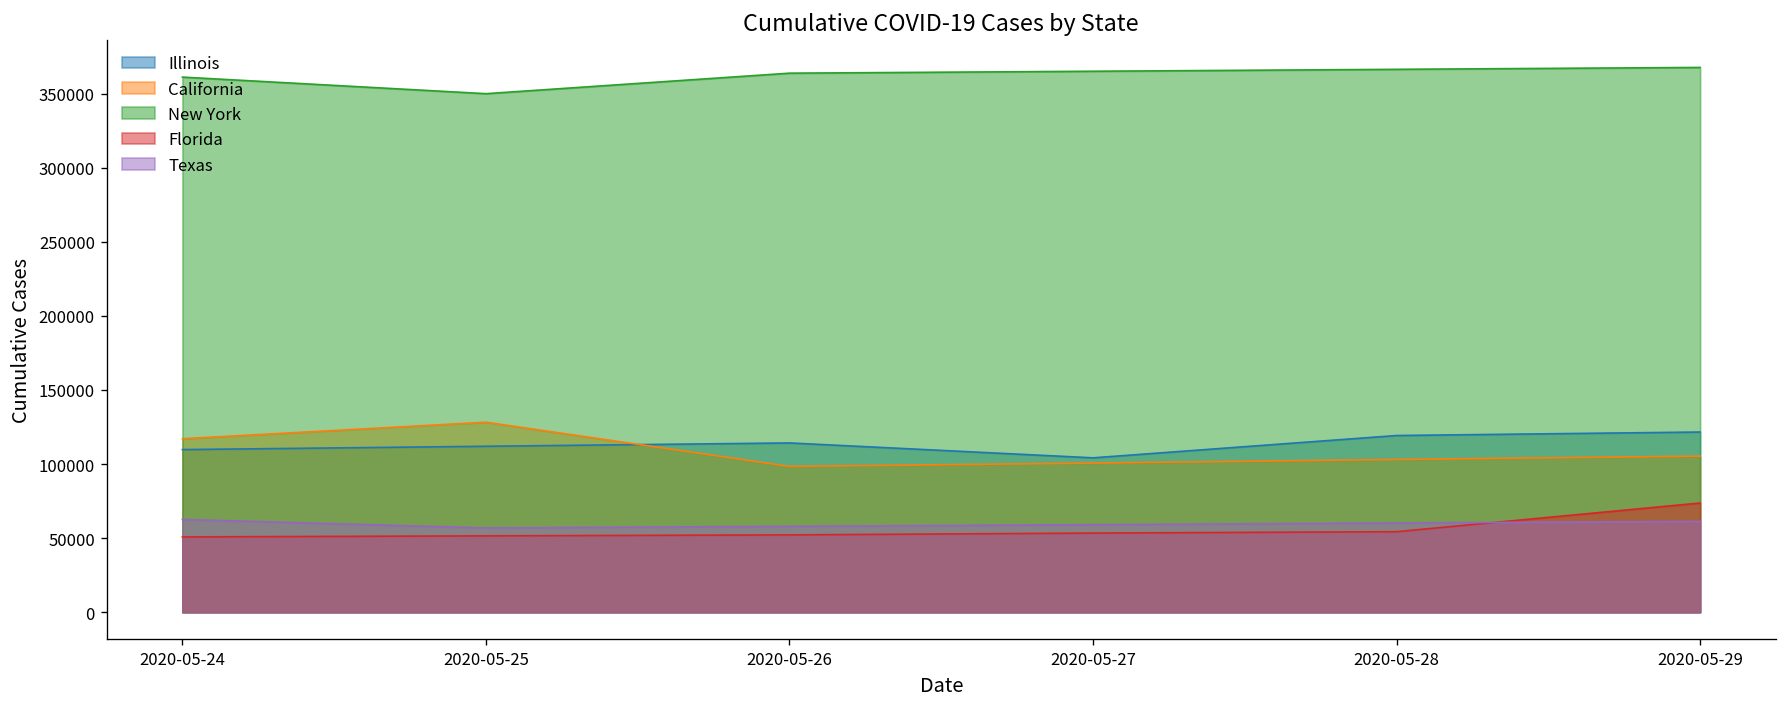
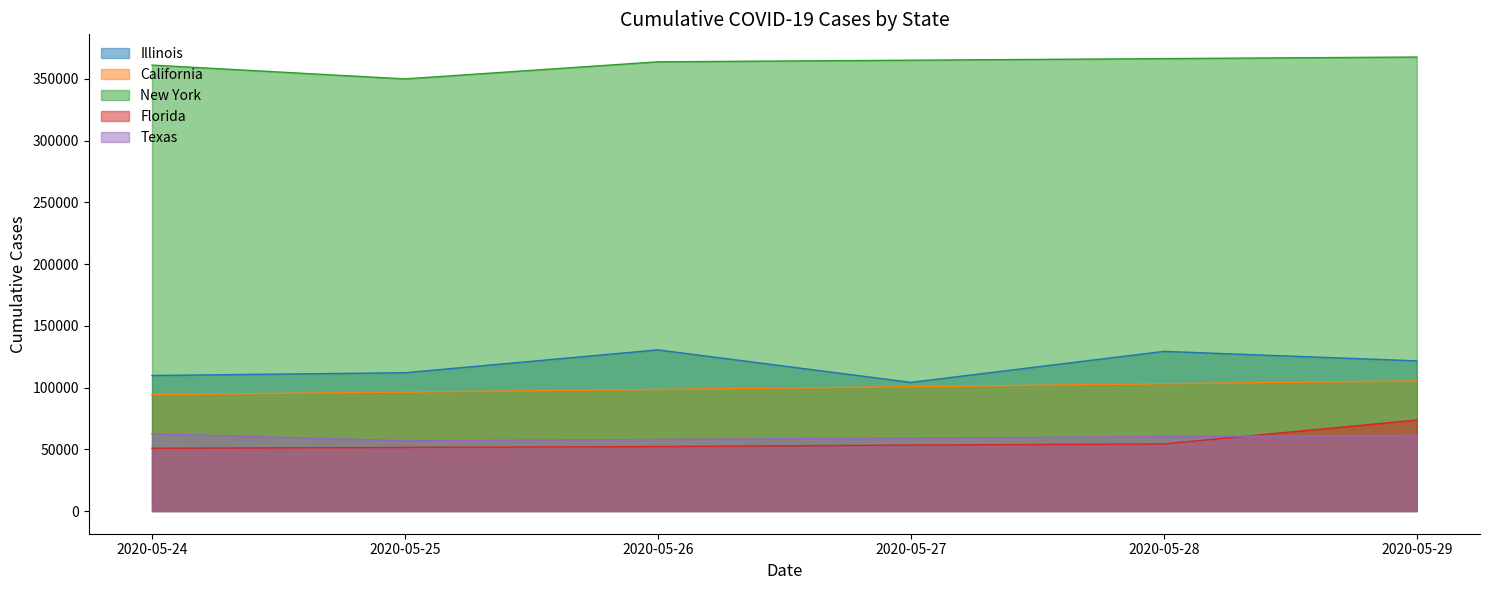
  {
    "Illinois": {
      "2020-05-24": 110000,
      "2020-05-25": 112000,
-     "2020-05-26": 114000,
+     "2020-05-26": 131000,
      "2020-05-27": 104000,
-     "2020-05-28": 119000,
+     "2020-05-28": 129000,
      "2020-05-29": 122000
    },
    "California": {
-     "2020-05-24": 117000,
-     "2020-05-25": 128000,
+     "2020-05-24": 94000,
+     "2020-05-25": 96000,
      "2020-05-26": 98000,
      "2020-05-27": 101000,
      "2020-05-28": 103000,
      "2020-05-29": 105000
    },
    "New York": {
      "2020-05-24": 361000,
      "2020-05-25": 350000,
      "2020-05-26": 364000,
      "2020-05-27": 365000,
      "2020-05-28": 366000,
      "2020-05-29": 368000
    },
    "Florida": {
      "2020-05-24": 51000,
      "2020-05-25": 52000,
      "2020-05-26": 52000,
      "2020-05-27": 53000,
      "2020-05-28": 54000,
      "2020-05-29": 74000
    },
    "Texas": {
      "2020-05-24": 63000,
      "2020-05-25": 57000,
      "2020-05-26": 58000,
      "2020-05-27": 59000,
      "2020-05-28": 60000,
      "2020-05-29": 61000
    }
  }
